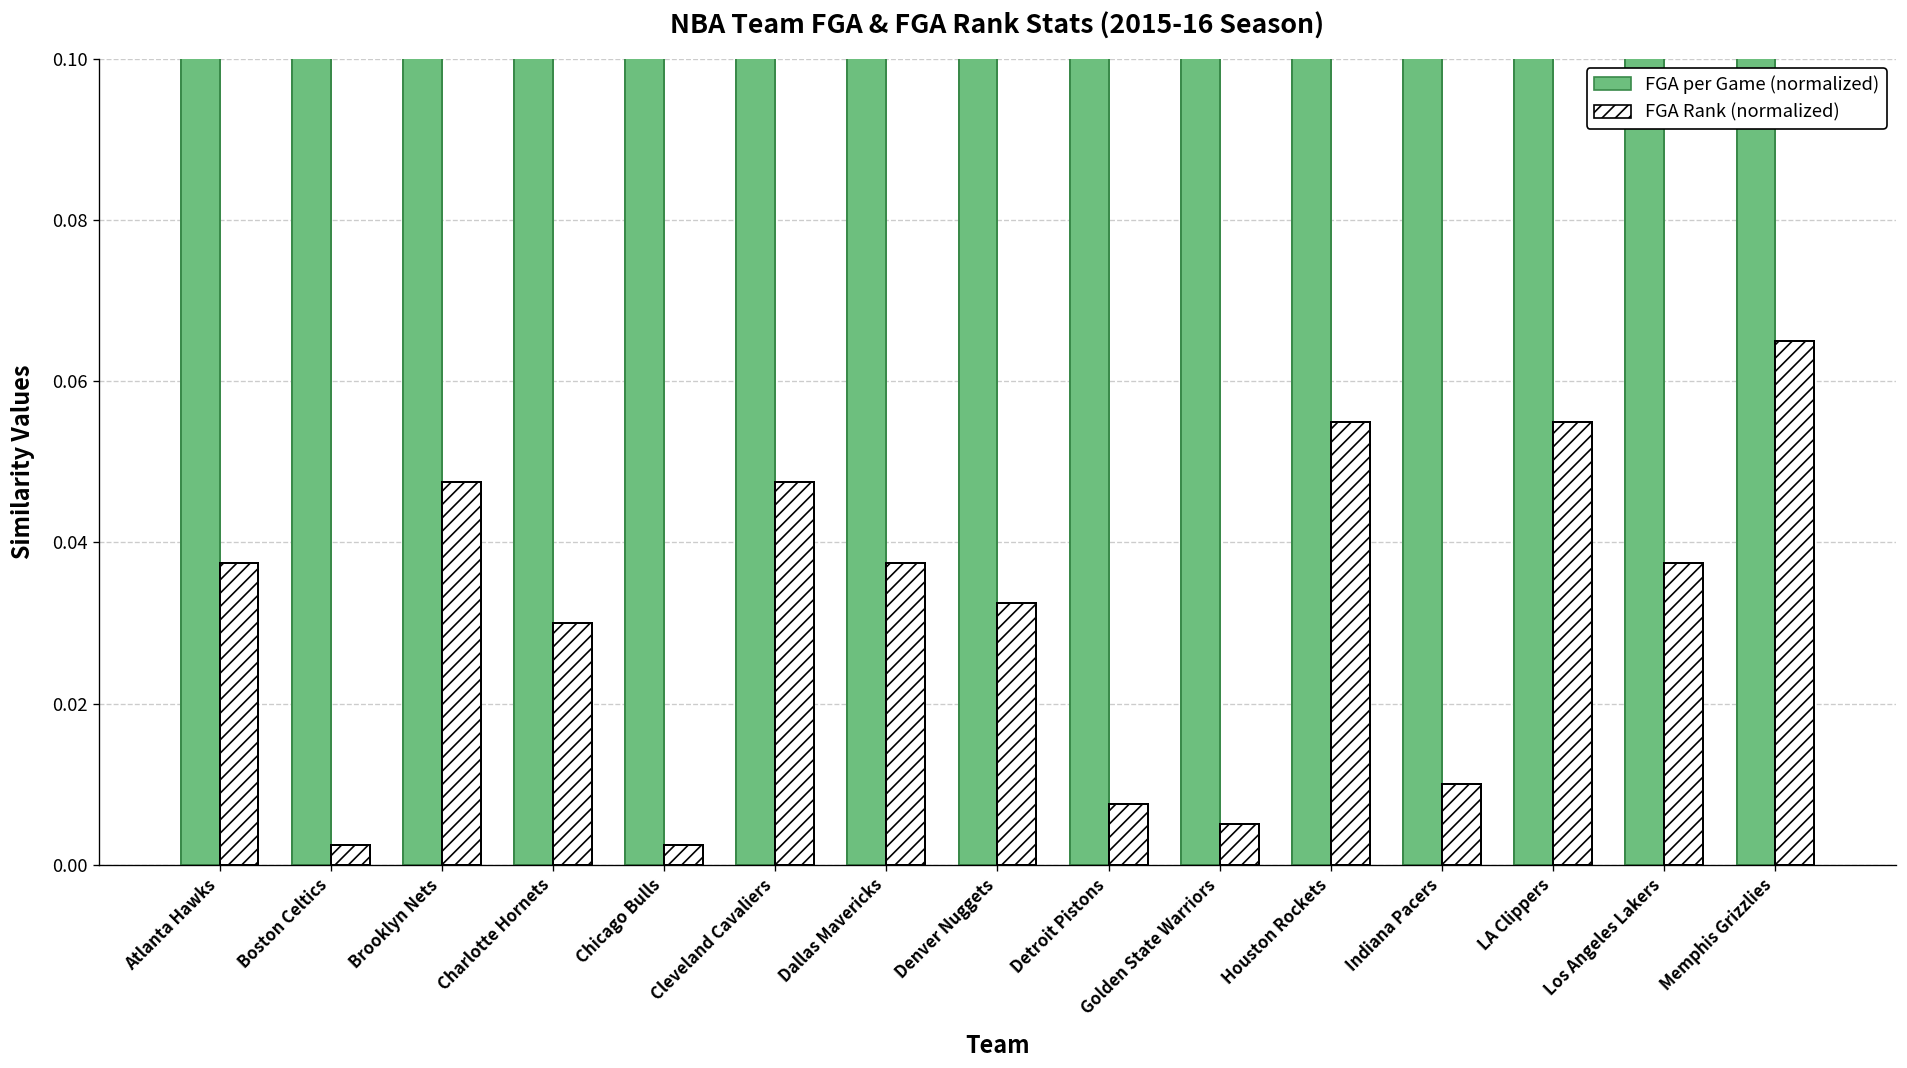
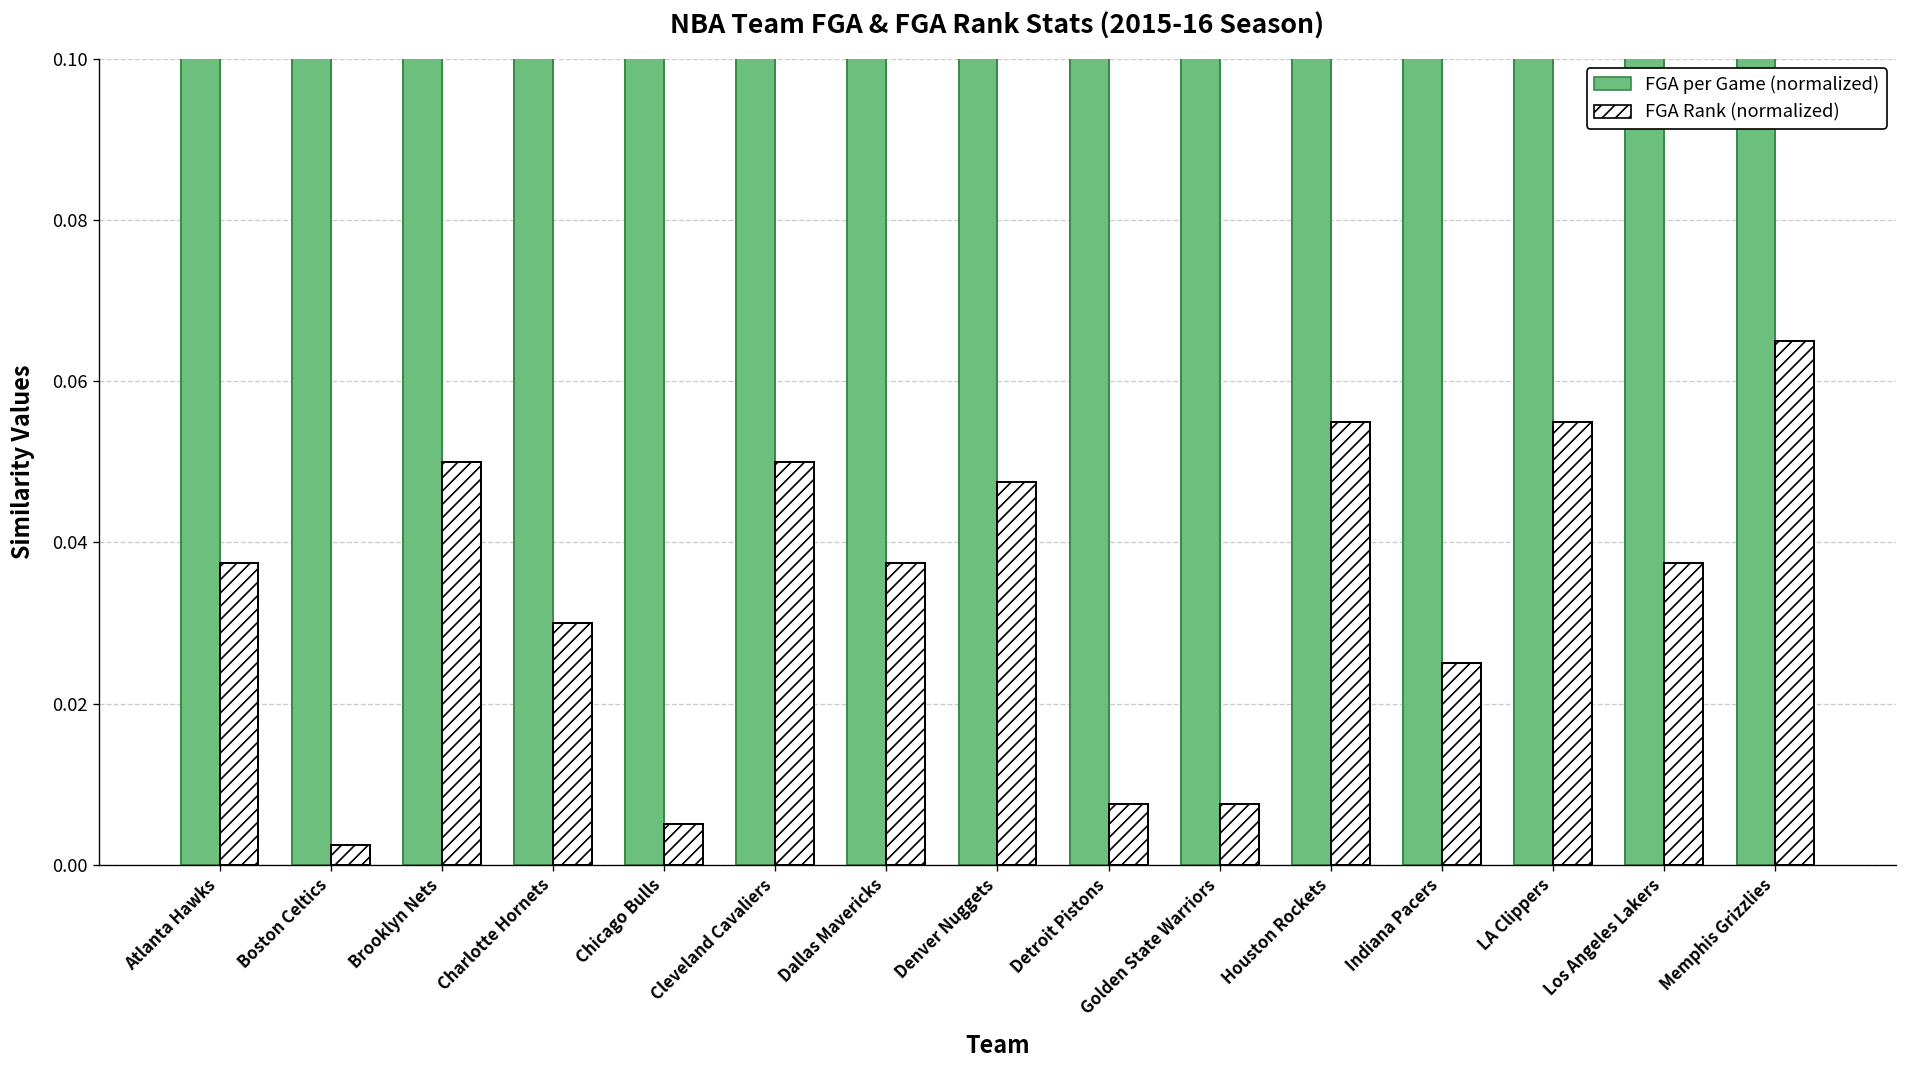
  {
    "FGA Rank (normalized)": {
      "Atlanta Hawks": 0.038,
      "Boston Celtics": 0.003,
-     "Brooklyn Nets": 0.048,
+     "Brooklyn Nets": 0.050,
      "Charlotte Hornets": 0.030,
-     "Chicago Bulls": 0.003,
-     "Cleveland Cavaliers": 0.048,
+     "Chicago Bulls": 0.005,
+     "Cleveland Cavaliers": 0.050,
      "Dallas Mavericks": 0.038,
-     "Denver Nuggets": 0.033,
+     "Denver Nuggets": 0.048,
      "Detroit Pistons": 0.008,
-     "Golden State Warriors": 0.005,
+     "Golden State Warriors": 0.008,
      "Houston Rockets": 0.055,
-     "Indiana Pacers": 0.010,
+     "Indiana Pacers": 0.025,
      "LA Clippers": 0.055,
      "Los Angeles Lakers": 0.038,
      "Memphis Grizzlies": 0.065
    }
  }
